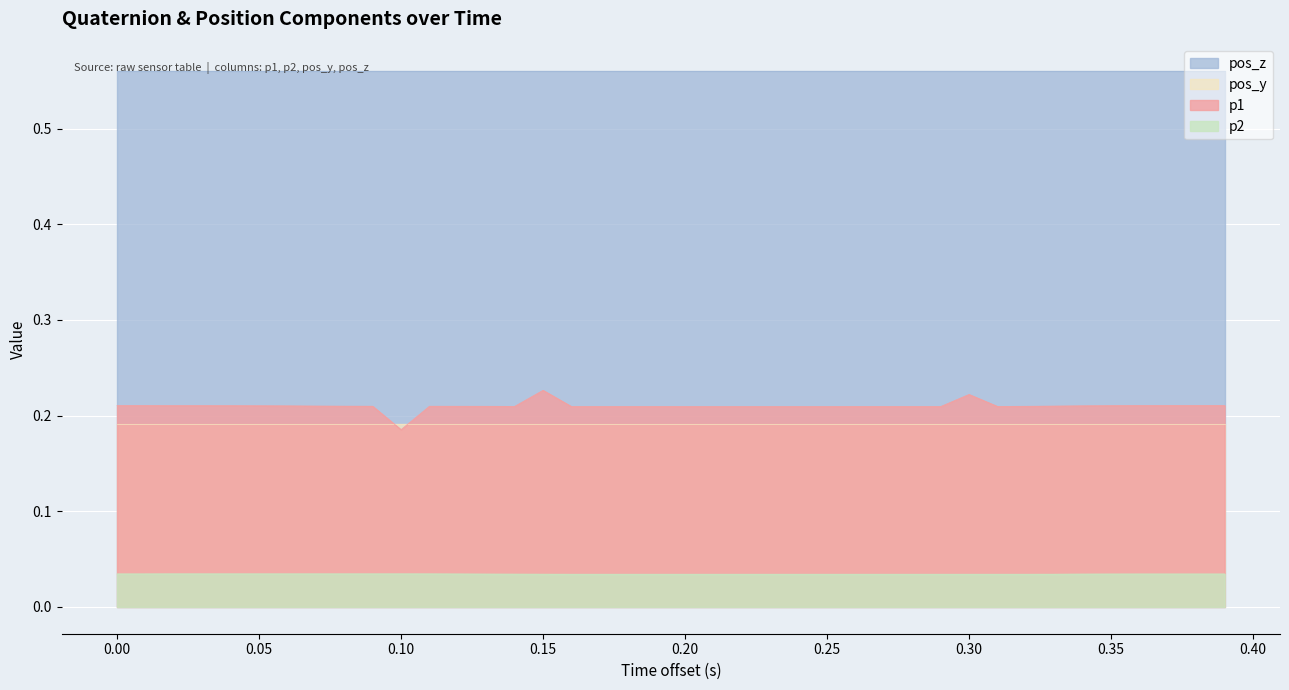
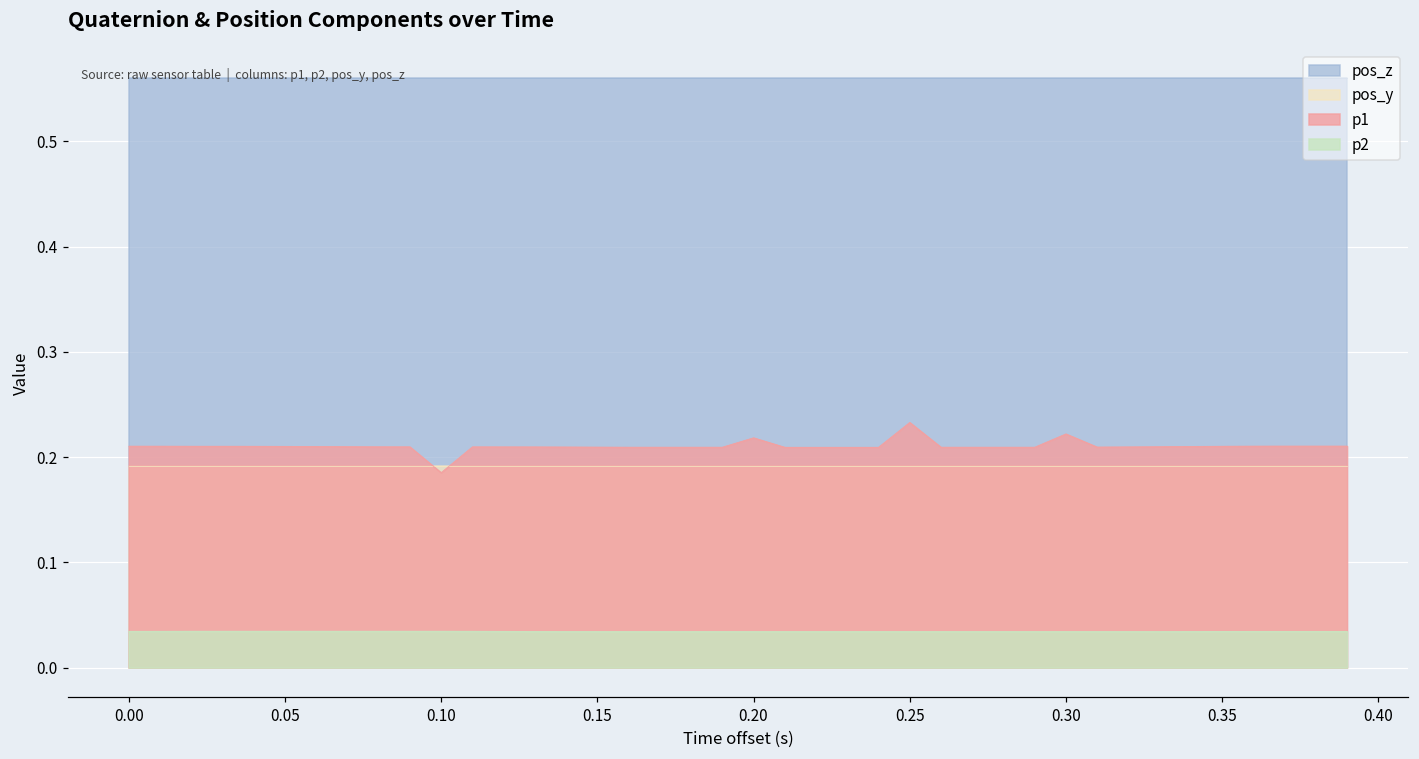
  {
    "pos_z": {
      "0.00": 0.56,
      "0.05": 0.56,
      "0.10": 0.56,
      "0.15": 0.56,
      "0.20": 0.56,
      "0.25": 0.56,
      "0.30": 0.56,
      "0.35": 0.56
    },
    "p1": {
      "0.00": 0.21,
      "0.05": 0.21,
      "0.10": 0.19,
-     "0.15": 0.23,
-     "0.20": 0.21,
-     "0.25": 0.21,
+     "0.15": 0.21,
+     "0.20": 0.22,
+     "0.25": 0.23,
      "0.30": 0.22,
      "0.35": 0.21
    }
  }
